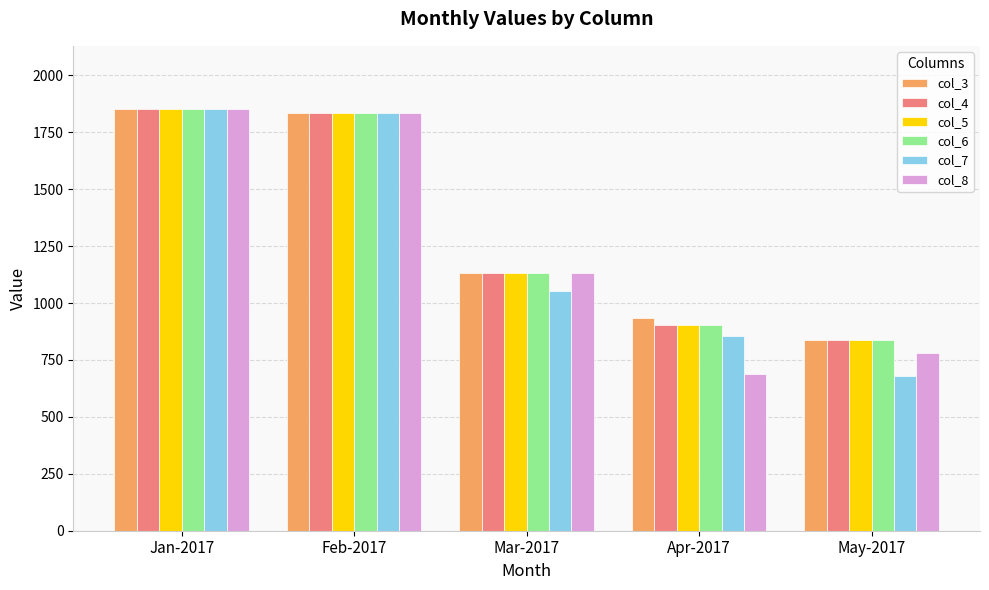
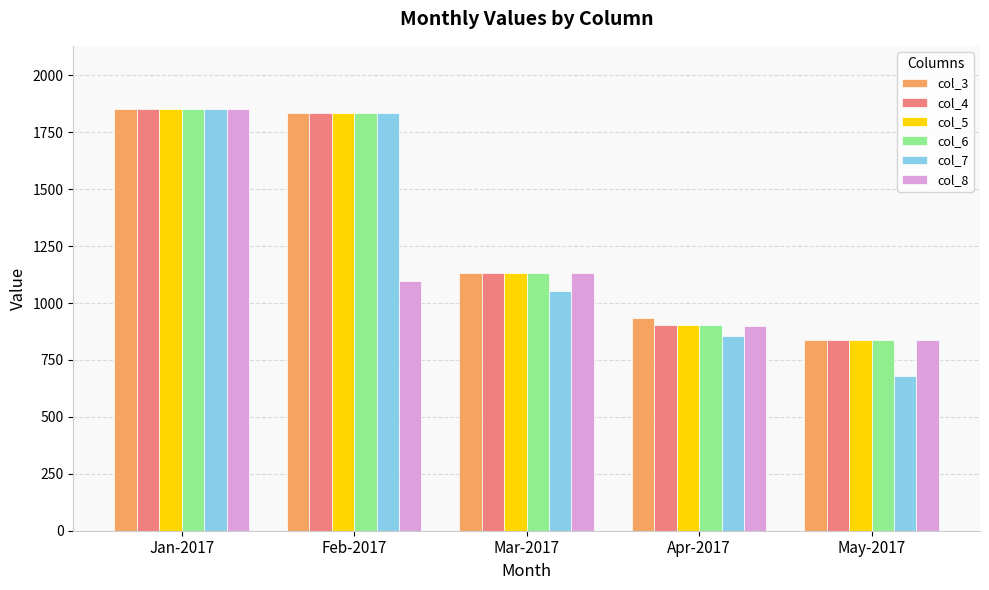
  {
    "col_5": {
      "Jan-2017": 1850,
      "Feb-2017": 1830,
      "Mar-2017": 1130,
      "Apr-2017": 900,
      "May-2017": 840
    },
    "col_6": {
      "Jan-2017": 1850,
      "Feb-2017": 1830,
      "Mar-2017": 1130,
      "Apr-2017": 900,
      "May-2017": 840
    },
    "col_7": {
      "Jan-2017": 1850,
      "Feb-2017": 1830,
      "Mar-2017": 1050,
      "Apr-2017": 860,
      "May-2017": 680
    },
    "col_8": {
      "Jan-2017": 1850,
-     "Feb-2017": 1830,
+     "Feb-2017": 1090,
      "Mar-2017": 1130,
-     "Apr-2017": 690,
-     "May-2017": 780
+     "Apr-2017": 900,
+     "May-2017": 840
    }
  }
